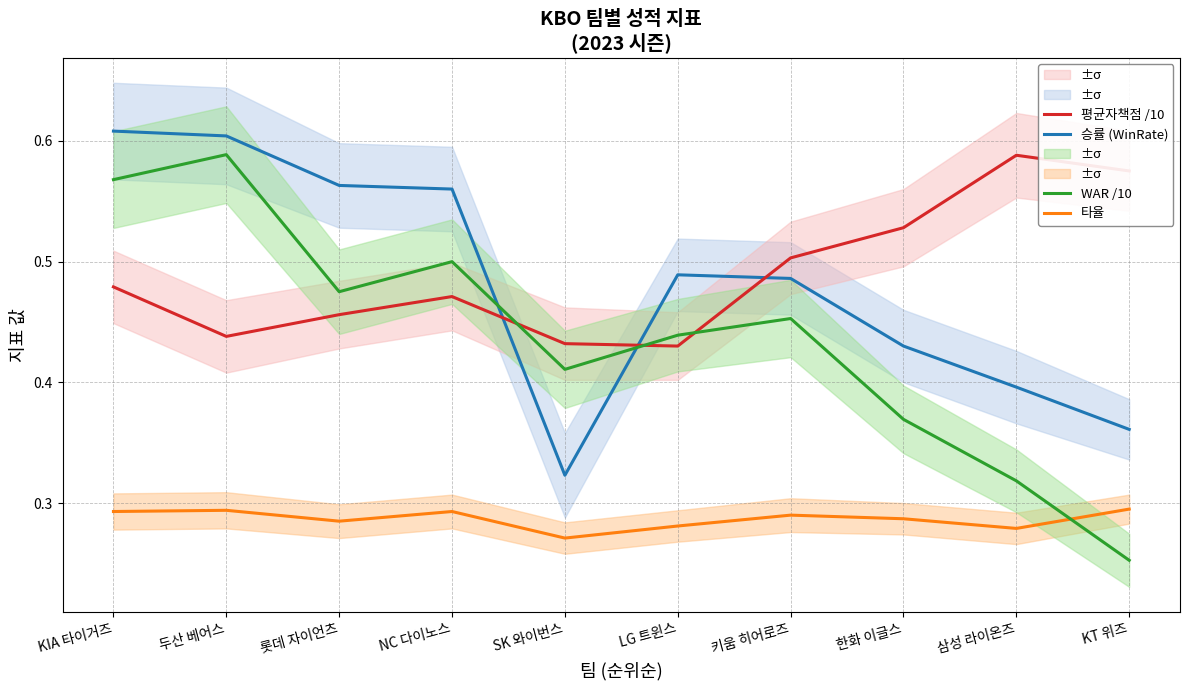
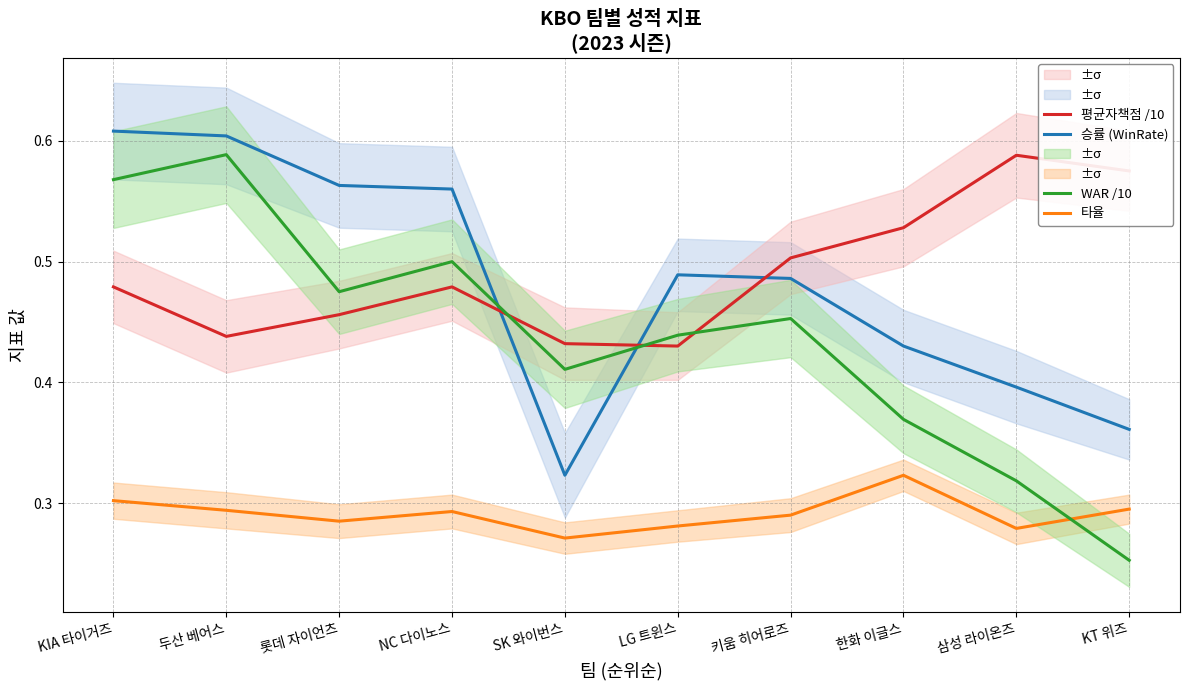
  {
    "승률 (WinRate)": {
      "두산 베어스": 0.604,
      "롯데 자이언츠": 0.563,
      "NC 다이노스": 0.560,
      "SK 와이번스": 0.323,
      "LG 트윈스": 0.489,
      "한화 이글스": 0.430,
      "삼성 라이온즈": 0.396,
      "KT 위즈": 0.361
    },
    "타율": {
-     "KIA 타이거즈": 0.293,
+     "KIA 타이거즈": 0.302,
      "두산 베어스": 0.294,
      "롯데 자이언츠": 0.285,
      "NC 다이노스": 0.293,
      "SK 와이번스": 0.271,
      "LG 트윈스": 0.281,
      "키움 히어로즈": 0.290,
-     "한화 이글스": 0.287,
+     "한화 이글스": 0.323,
      "삼성 라이온즈": 0.279,
      "KT 위즈": 0.295
    },
    "평균자책점 /10": {
      "KIA 타이거즈": 0.479,
      "두산 베어스": 0.438,
      "롯데 자이언츠": 0.456,
-     "NC 다이노스": 0.471,
+     "NC 다이노스": 0.479,
      "SK 와이번스": 0.432,
      "LG 트윈스": 0.430,
      "키움 히어로즈": 0.503,
      "한화 이글스": 0.528,
      "삼성 라이온즈": 0.588
    },
    "WAR /10": {
      "KIA 타이거즈": 0.568,
      "두산 베어스": 0.589,
      "롯데 자이언츠": 0.475,
      "SK 와이번스": 0.411,
      "LG 트윈스": 0.439,
      "키움 히어로즈": 0.453,
      "한화 이글스": 0.369,
      "삼성 라이온즈": 0.318,
      "KT 위즈": 0.253
    }
  }
